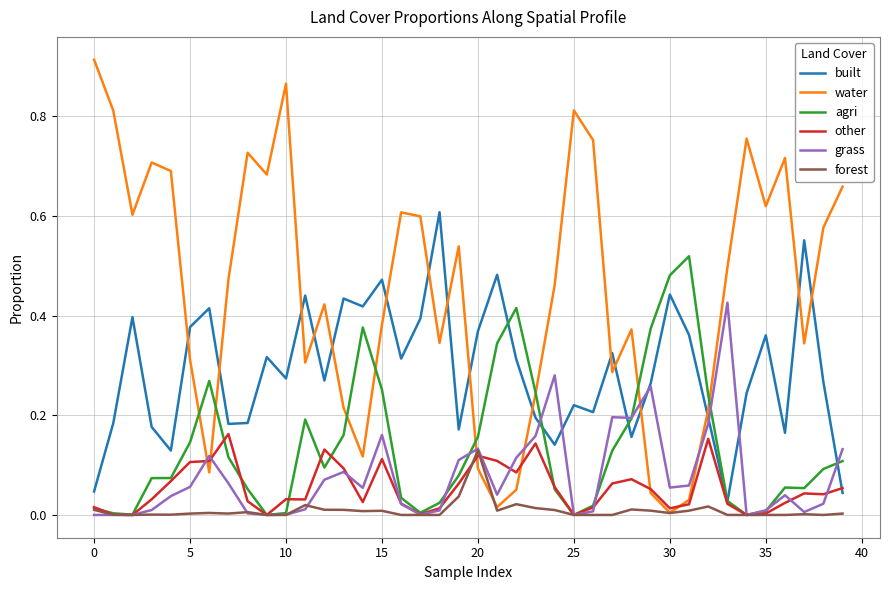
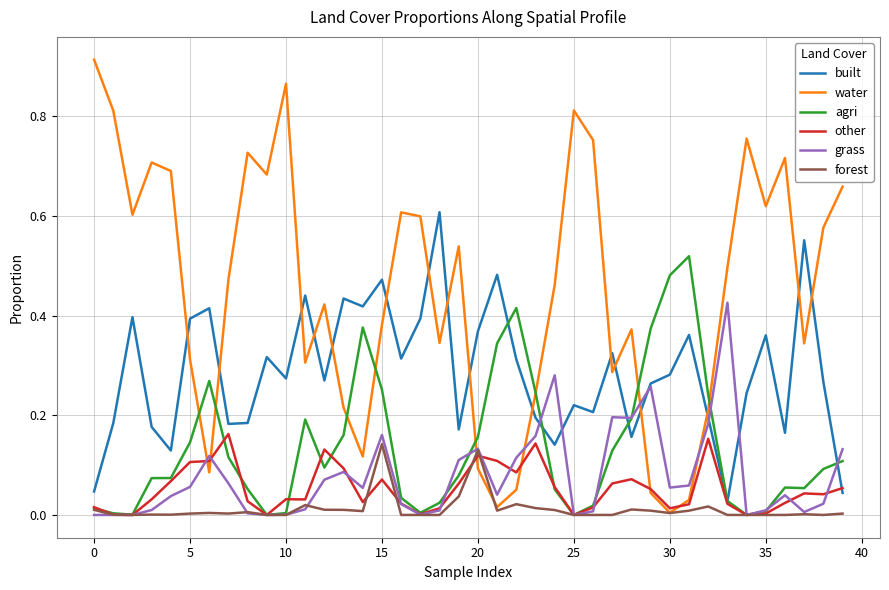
  {
    "built": {
      "0": 0.05,
-     "5": 0.38,
+     "5": 0.39,
      "10": 0.27,
      "15": 0.47,
      "20": 0.37,
      "25": 0.22,
-     "30": 0.44,
+     "30": 0.28,
      "35": 0.36
    },
    "water": {
      "0": 0.91,
      "5": 0.31,
      "10": 0.87,
      "15": 0.38,
      "20": 0.09,
      "25": 0.81,
      "35": 0.62
    },
    "agri": {
      "5": 0.15,
      "15": 0.25,
      "20": 0.16,
      "30": 0.48
    },
    "other": {
      "5": 0.11,
      "10": 0.03,
-     "15": 0.11,
+     "15": 0.07,
      "20": 0.12,
      "30": 0.01
    },
    "grass": {
      "0": 0.00,
      "5": 0.06,
      "15": 0.16,
      "30": 0.05
    },
    "forest": {
      "5": 0.00,
-     "15": 0.01
+     "15": 0.14
    }
  }
